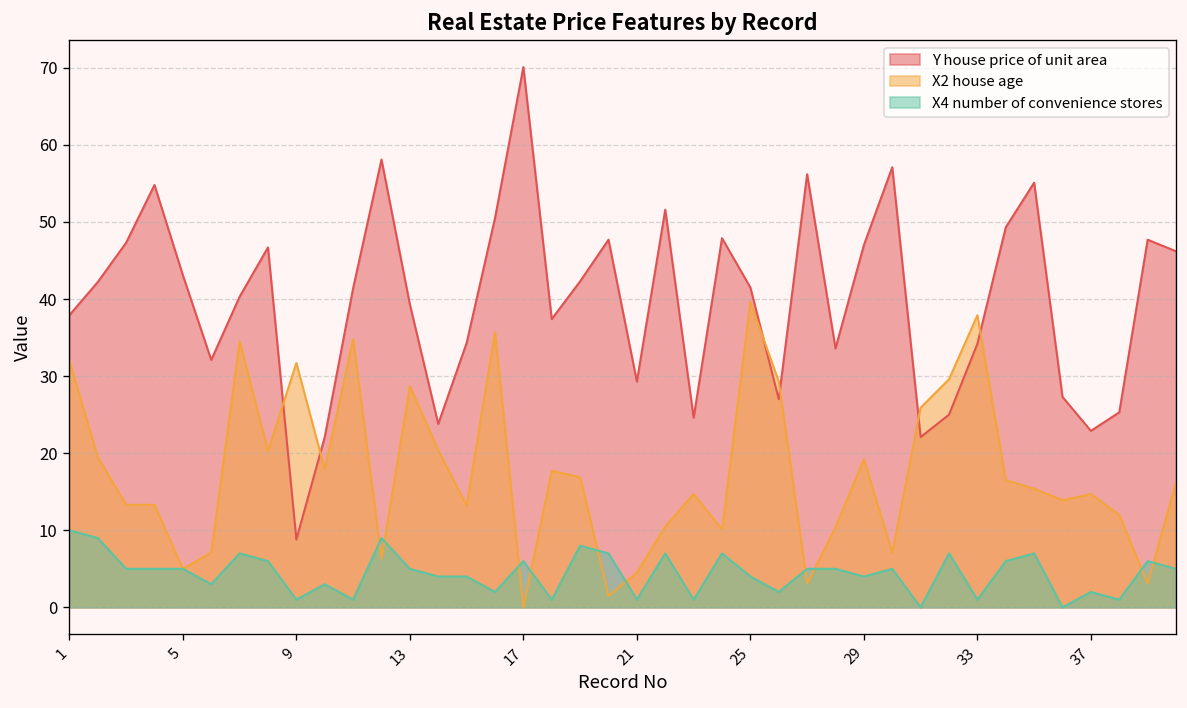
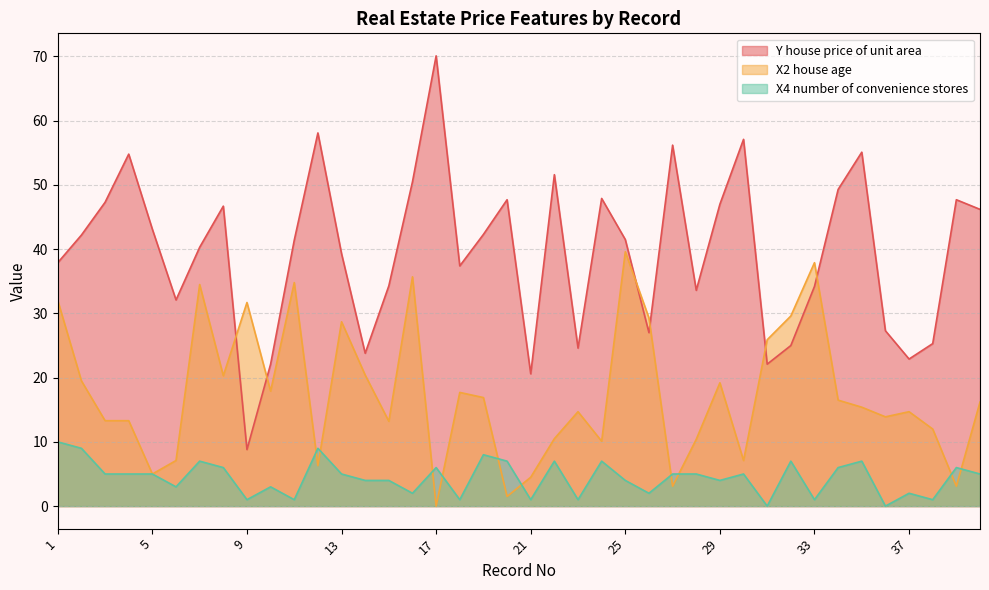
  {
    "Y house price of unit area": {
      "1": 38,
      "5": 43,
      "9": 9,
      "13": 39,
      "17": 70,
-     "21": 29,
+     "21": 21,
      "25": 42,
      "29": 47,
      "33": 34,
      "37": 23
    },
    "X2 house age": {
      "1": 32,
      "9": 32,
      "13": 29,
      "17": 0,
      "21": 5,
      "25": 40,
      "29": 19,
      "33": 38,
      "37": 15
    },
    "X4 number of convenience stores": {
      "1": 10,
      "9": 1,
      "13": 5,
      "17": 6,
      "21": 1,
      "25": 4,
      "29": 4,
      "33": 1,
      "37": 2
    }
  }
